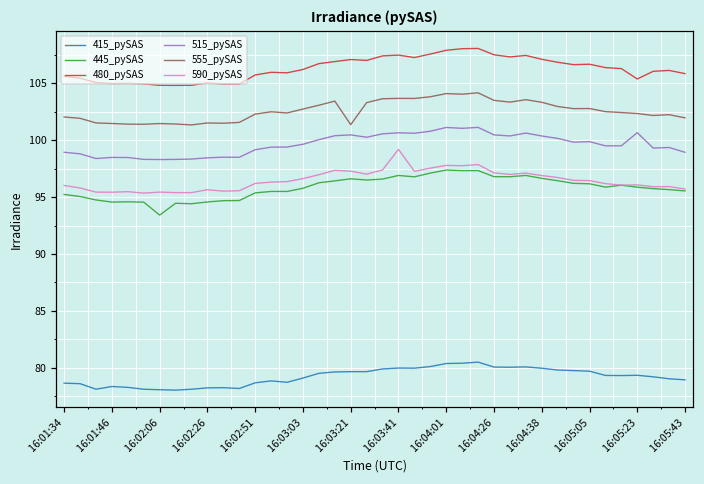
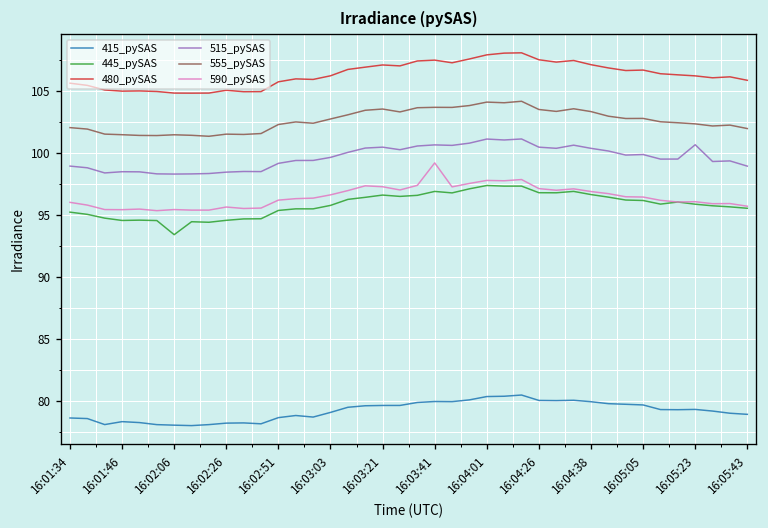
  {
    "415_pySAS": {
      "16:01:34": 78.6,
      "16:01:46": 78.4,
      "16:02:06": 78.1,
      "16:02:26": 78.2,
      "16:02:51": 78.7,
      "16:03:03": 79.1,
      "16:03:21": 79.7,
      "16:03:41": 80.0,
      "16:04:01": 80.4,
      "16:04:26": 80.1,
      "16:04:38": 80.0,
      "16:05:05": 79.7,
      "16:05:23": 79.3,
      "16:05:43": 78.9
    },
    "445_pySAS": {
      "16:01:34": 95.2,
      "16:01:46": 94.6,
      "16:02:06": 93.4,
      "16:02:26": 94.6,
      "16:02:51": 95.4,
      "16:03:03": 95.8,
      "16:03:21": 96.6,
      "16:03:41": 96.9,
      "16:04:01": 97.4,
      "16:04:26": 96.8,
      "16:05:05": 96.2
    },
    "480_pySAS": {
      "16:02:06": 104.8,
      "16:02:51": 105.7,
      "16:03:03": 106.2,
      "16:03:21": 107.1,
      "16:03:41": 107.5,
      "16:04:01": 107.9,
      "16:04:26": 107.5,
      "16:04:38": 107.1,
      "16:05:05": 106.7,
-     "16:05:23": 105.4,
+     "16:05:23": 106.2,
      "16:05:43": 105.9
    },
    "515_pySAS": {
      "16:01:34": 98.9,
      "16:01:46": 98.5,
      "16:02:06": 98.3,
      "16:02:26": 98.5,
      "16:02:51": 99.2,
      "16:03:03": 99.6,
      "16:03:21": 100.5,
      "16:03:41": 100.7,
      "16:04:01": 101.1,
      "16:04:26": 100.5,
      "16:04:38": 100.4,
      "16:05:05": 99.9,
      "16:05:23": 100.7,
      "16:05:43": 98.9
    },
    "555_pySAS": {
      "16:01:34": 102.0,
      "16:01:46": 101.5,
      "16:02:06": 101.5,
      "16:02:26": 101.5,
      "16:02:51": 102.3,
      "16:03:03": 102.7,
-     "16:03:21": 101.4,
+     "16:03:21": 103.5,
      "16:03:41": 103.7,
      "16:04:01": 104.1,
      "16:04:26": 103.5,
      "16:04:38": 103.3,
      "16:05:05": 102.8,
      "16:05:23": 102.3,
      "16:05:43": 102.0
    },
    "590_pySAS": {
      "16:01:34": 96.0,
      "16:01:46": 95.4,
      "16:02:06": 95.4,
      "16:02:26": 95.6,
      "16:02:51": 96.2,
      "16:03:03": 96.6,
      "16:03:21": 97.3,
      "16:03:41": 99.2,
      "16:04:01": 97.8,
      "16:04:26": 97.1,
      "16:05:05": 96.4
    }
  }
